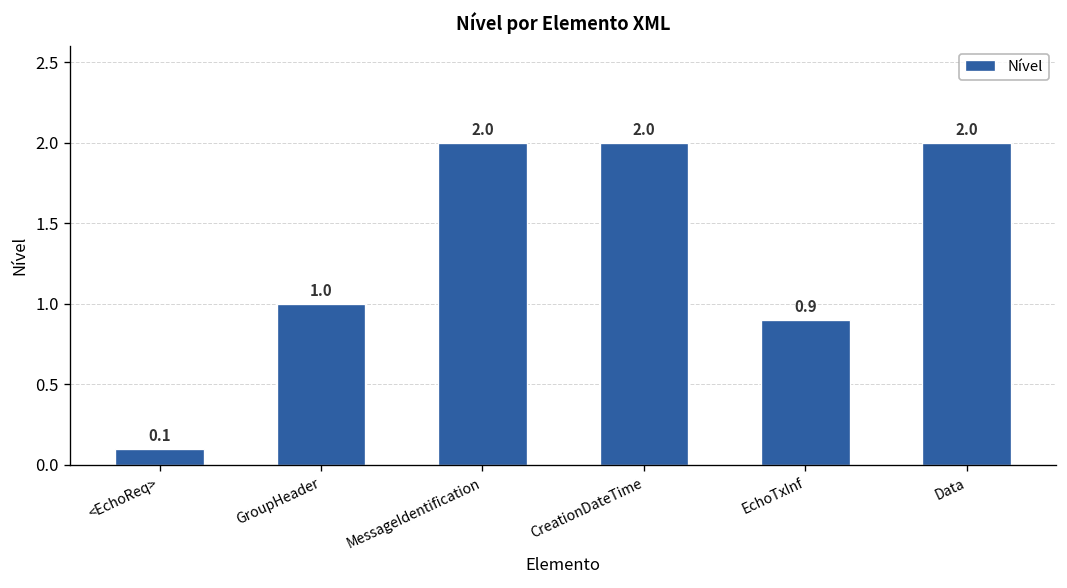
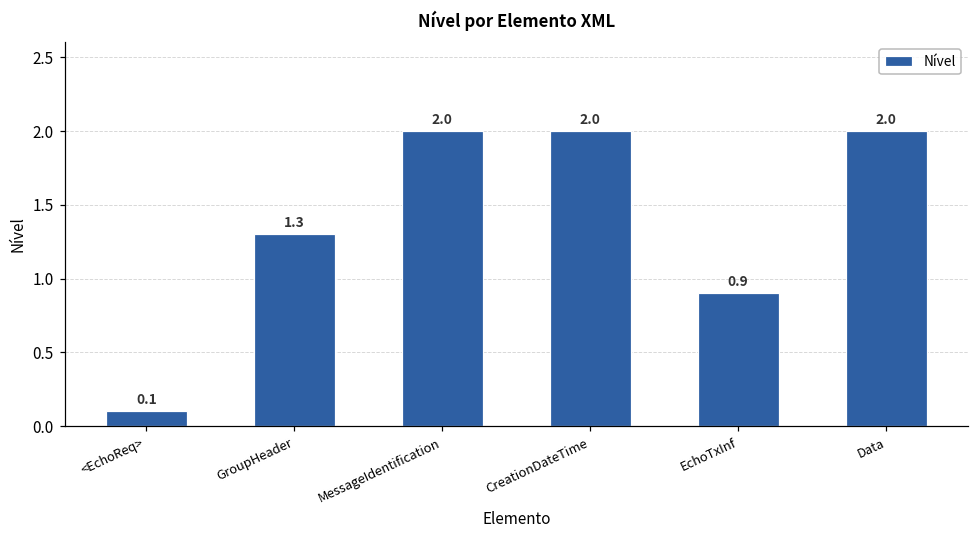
  {
    "<EchoReq>": 0.1,
-   "GroupHeader": 1.0,
+   "GroupHeader": 1.3,
    "MessageIdentification": 2.0,
    "CreationDateTime": 2.0,
    "EchoTxInf": 0.9,
    "Data": 2.0
  }
